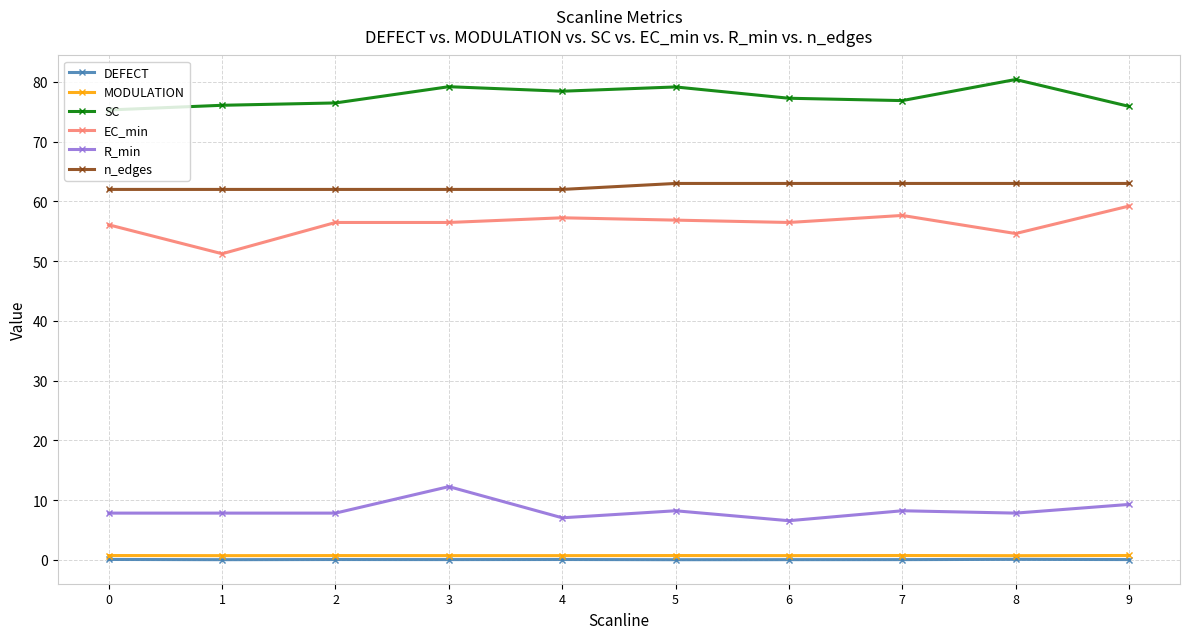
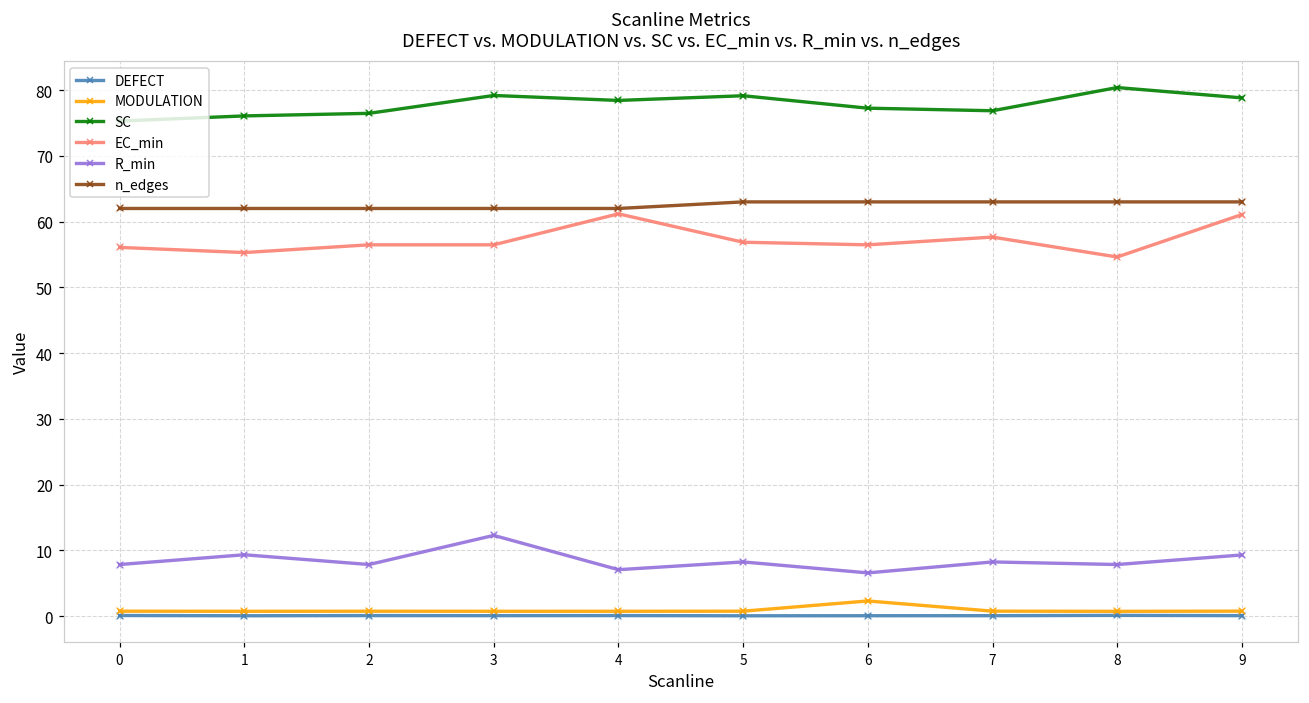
  {
    "DEFECT": {
      "0": 0,
      "1": 0,
      "2": 0,
      "3": 0,
      "4": 0,
      "5": 0,
      "6": 0,
      "7": 0,
      "8": 0,
      "9": 0
    },
    "MODULATION": {
      "0": 1,
      "1": 1,
      "2": 1,
      "3": 1,
      "4": 1,
      "5": 1,
-     "6": 1,
+     "6": 2,
      "7": 1,
      "8": 1,
      "9": 1
    },
    "SC": {
      "1": 76,
      "2": 76,
      "3": 79,
      "4": 78,
      "5": 79,
      "6": 77,
      "7": 77,
      "8": 80,
-     "9": 76
+     "9": 79
    },
    "EC_min": {
      "0": 56,
-     "1": 51,
+     "1": 55,
      "2": 56,
      "3": 56,
-     "4": 57,
+     "4": 61,
      "5": 57,
      "6": 56,
      "7": 58,
      "8": 55,
-     "9": 59
+     "9": 61
    },
    "R_min": {
      "0": 8,
-     "1": 8,
+     "1": 9,
      "2": 8,
      "3": 12,
      "4": 7,
      "5": 8,
      "6": 7,
      "7": 8,
      "8": 8,
      "9": 9
    },
    "n_edges": {
      "0": 62,
      "1": 62,
      "2": 62,
      "3": 62,
      "4": 62,
      "5": 63,
      "6": 63,
      "7": 63,
      "8": 63,
      "9": 63
    }
  }
